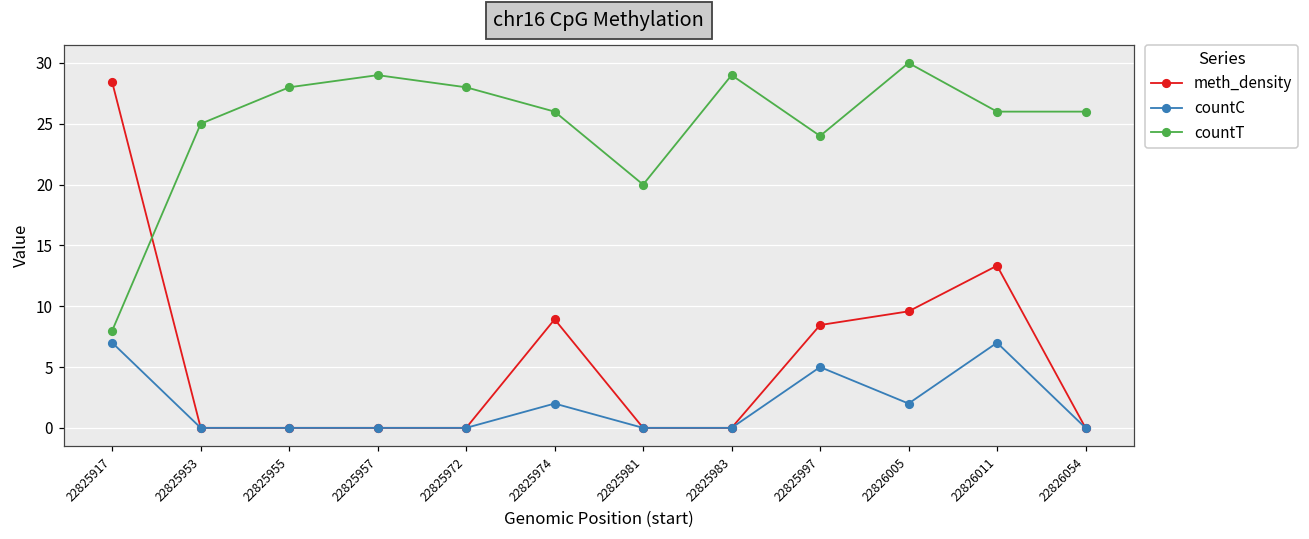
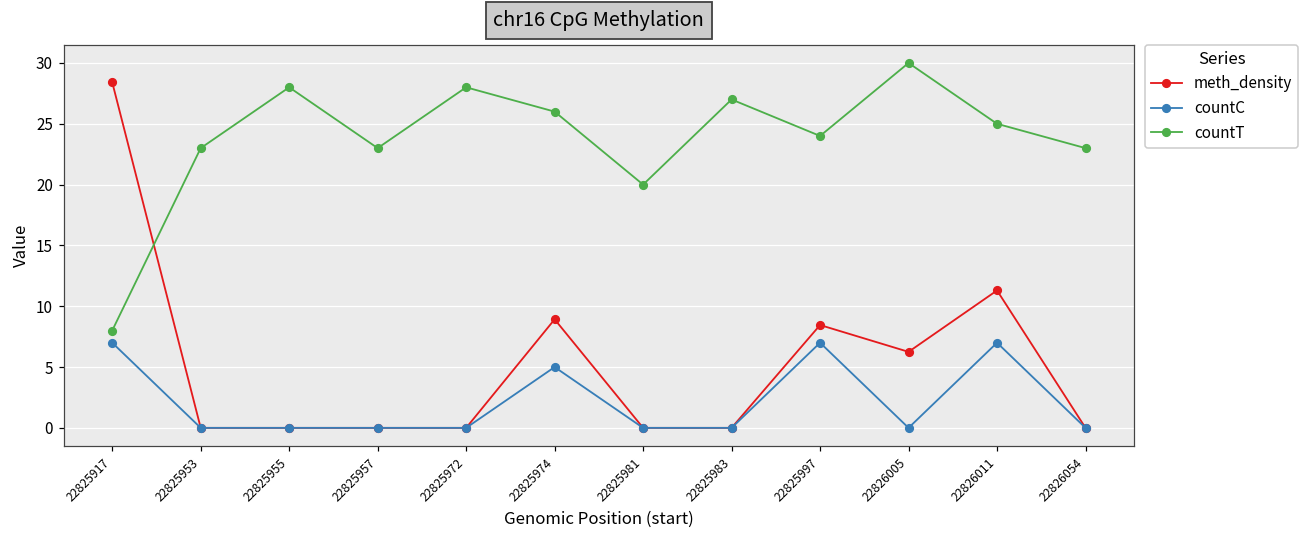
  {
    "meth_density": {
      "22825917": 28.4,
      "22825974": 8.9,
      "22825997": 8.5,
-     "22826005": 9.6,
-     "22826011": 13.3
+     "22826005": 6.3,
+     "22826011": 11.3
    },
    "countC": {
      "22825917": 7,
-     "22825974": 2,
-     "22825997": 5,
-     "22826005": 2,
+     "22825974": 5,
+     "22825997": 7,
+     "22826005": 0,
      "22826011": 7
    },
    "countT": {
      "22825917": 8,
-     "22825953": 25,
+     "22825953": 23,
      "22825955": 28,
-     "22825957": 29,
+     "22825957": 23,
      "22825972": 28,
      "22825974": 26,
      "22825981": 20,
-     "22825983": 29,
+     "22825983": 27,
      "22825997": 24,
      "22826005": 30,
-     "22826011": 26,
-     "22826054": 26
+     "22826011": 25,
+     "22826054": 23
    }
  }
